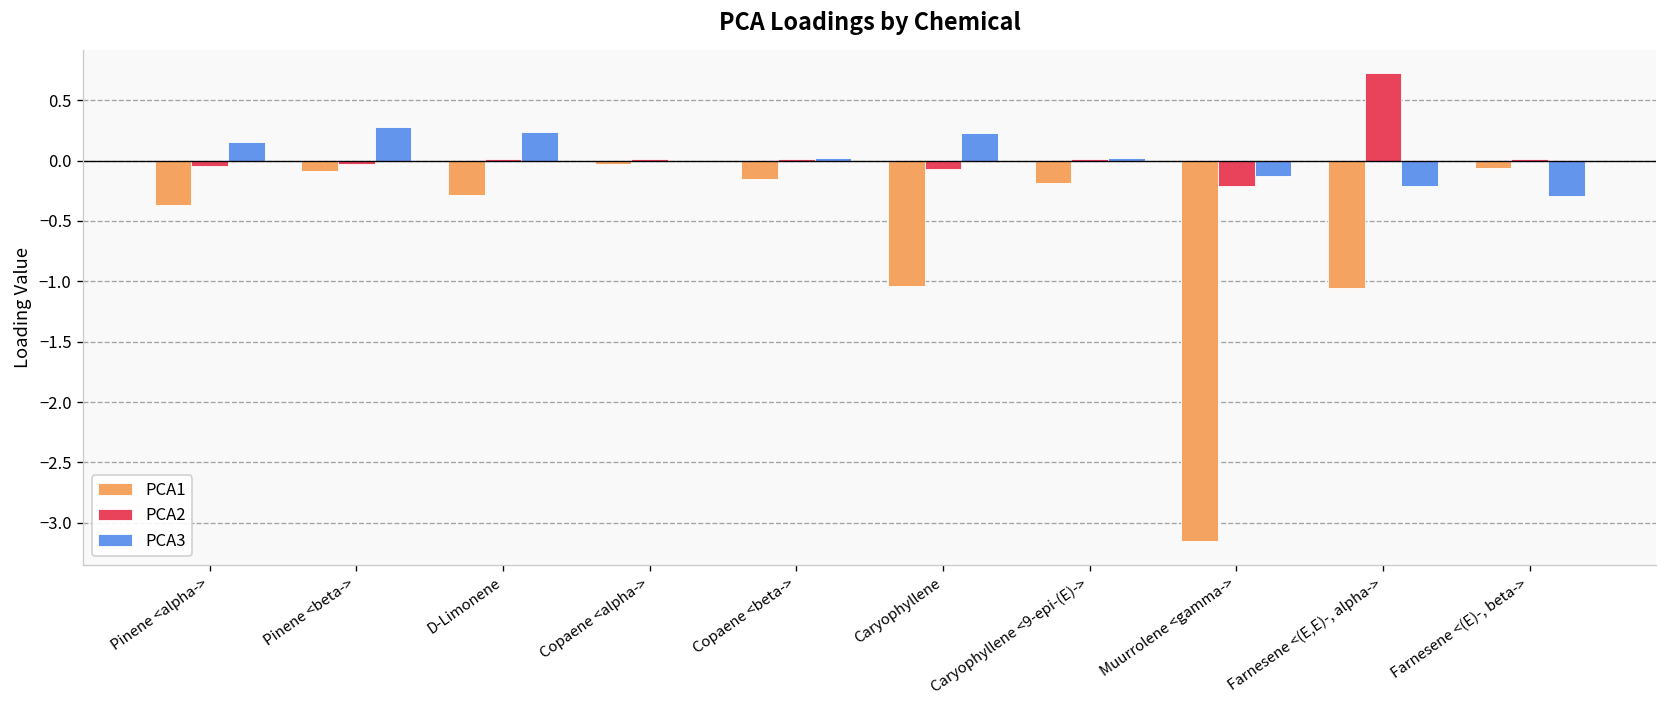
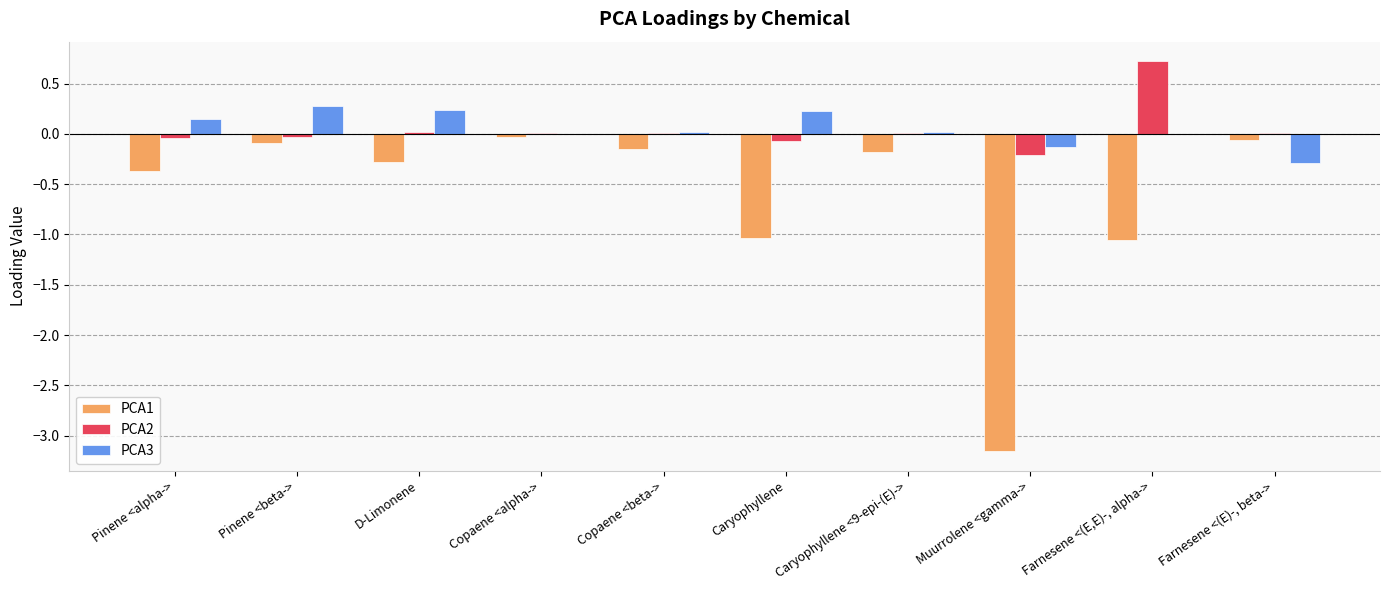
  {
    "PCA1": {
      "Pinene <alpha->": -0.37,
      "Pinene <beta->": -0.09,
      "D-Limonene": -0.28,
      "Copaene <alpha->": -0.03,
      "Copaene <beta->": -0.15,
      "Caryophyllene": -1.04,
      "Caryophyllene <9-epi-(E)->": -0.19,
      "Muurrolene <gamma->": -3.15,
      "Farnesene <(E,E)-, alpha->": -1.05,
      "Farnesene <(E)-, beta->": -0.06
    },
    "PCA2": {
      "Pinene <alpha->": -0.04,
      "Pinene <beta->": -0.03,
      "Caryophyllene": -0.07,
      "Muurrolene <gamma->": -0.21,
      "Farnesene <(E,E)-, alpha->": 0.72
    },
    "PCA3": {
      "Pinene <alpha->": 0.15,
      "Pinene <beta->": 0.28,
      "D-Limonene": 0.24,
      "Caryophyllene": 0.23,
      "Muurrolene <gamma->": -0.13,
-     "Farnesene <(E,E)-, alpha->": -0.21,
+     "Farnesene <(E,E)-, alpha->": 0.00,
      "Farnesene <(E)-, beta->": -0.29
    }
  }
